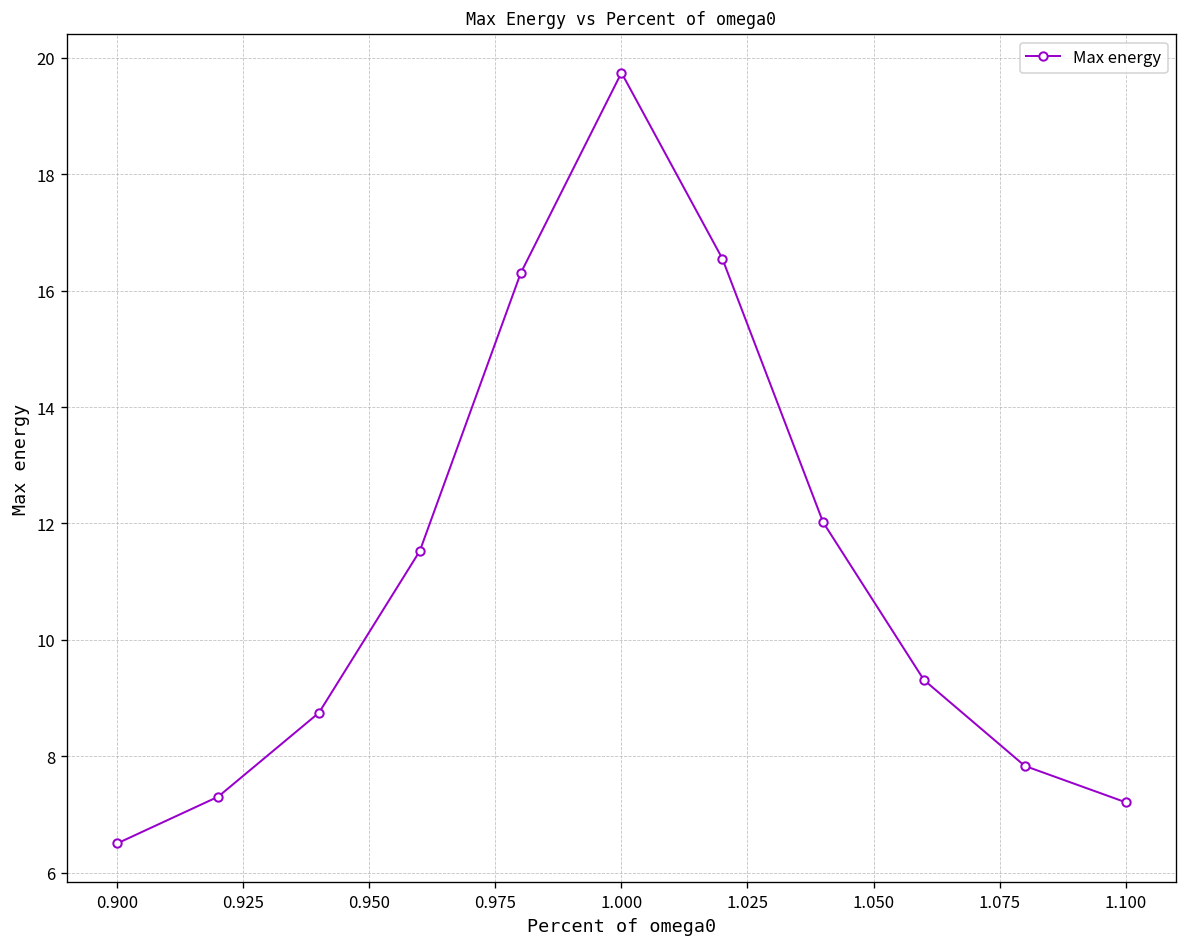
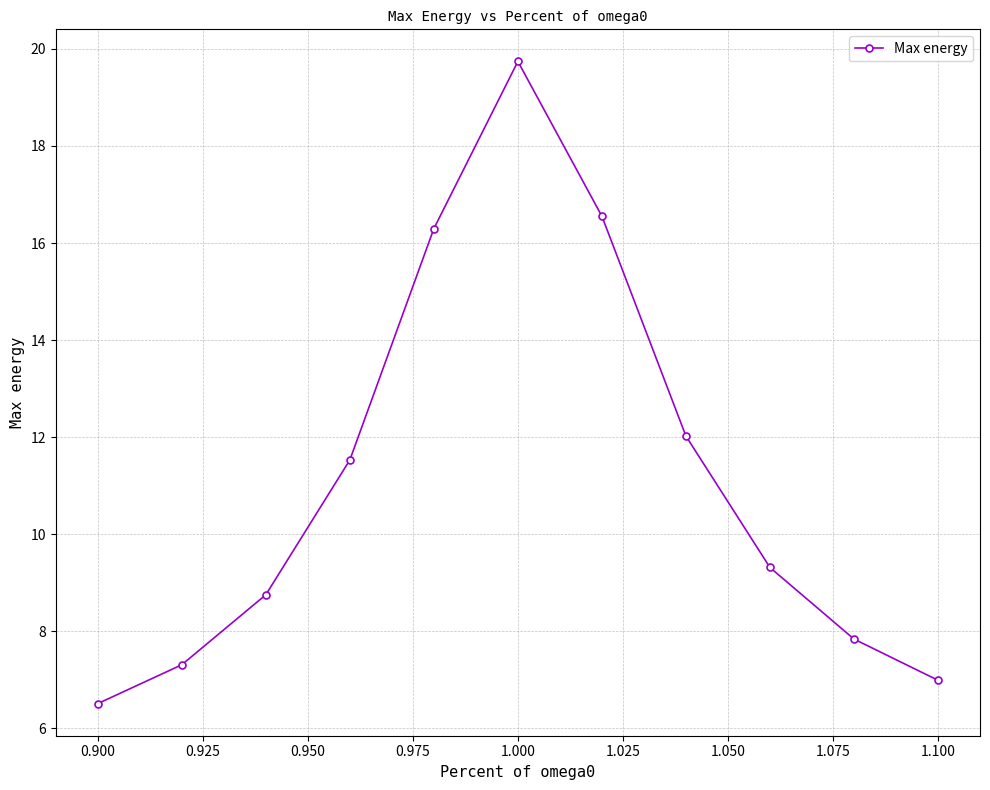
  {
    "0.900": 6.5,
    "1.000": 19.7,
-   "1.100": 7.2
+   "1.100": 7.0
  }
